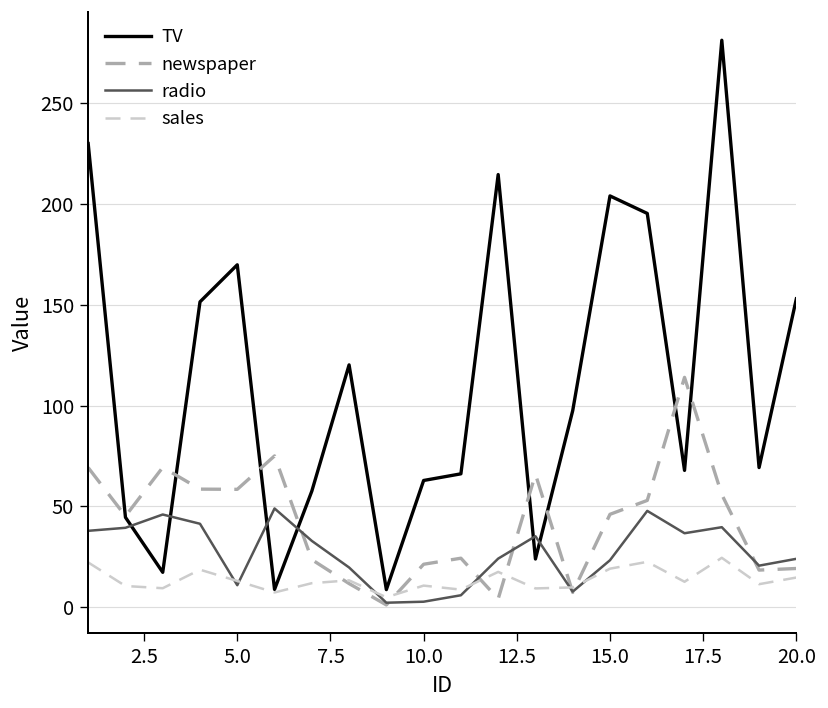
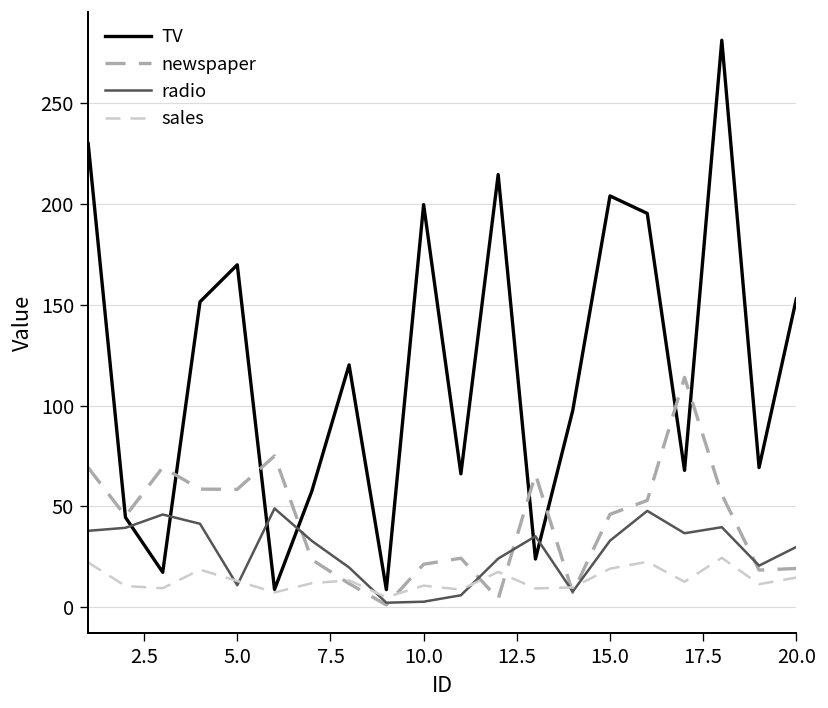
  {
    "TV": {
      "5.0": 170,
-     "10.0": 63,
+     "10.0": 200,
      "15.0": 204,
      "20.0": 153
    },
    "radio": {
      "5.0": 11,
      "10.0": 3,
-     "15.0": 23,
-     "20.0": 24
+     "15.0": 33,
+     "20.0": 30
    }
  }
